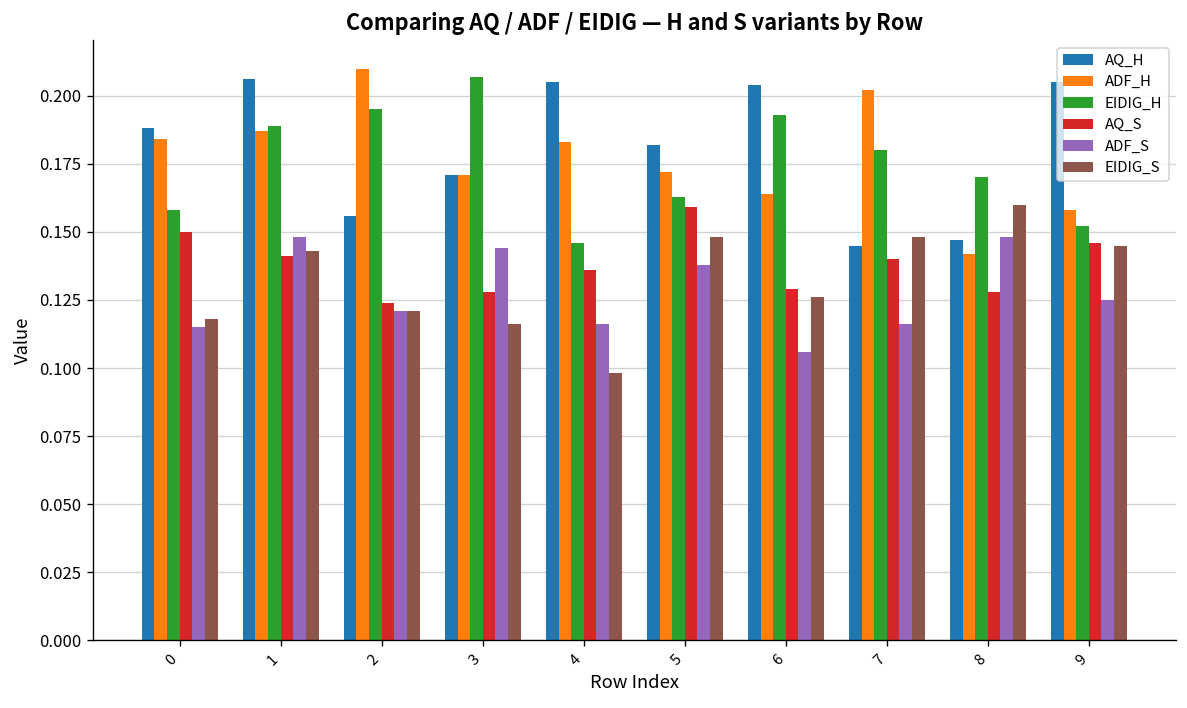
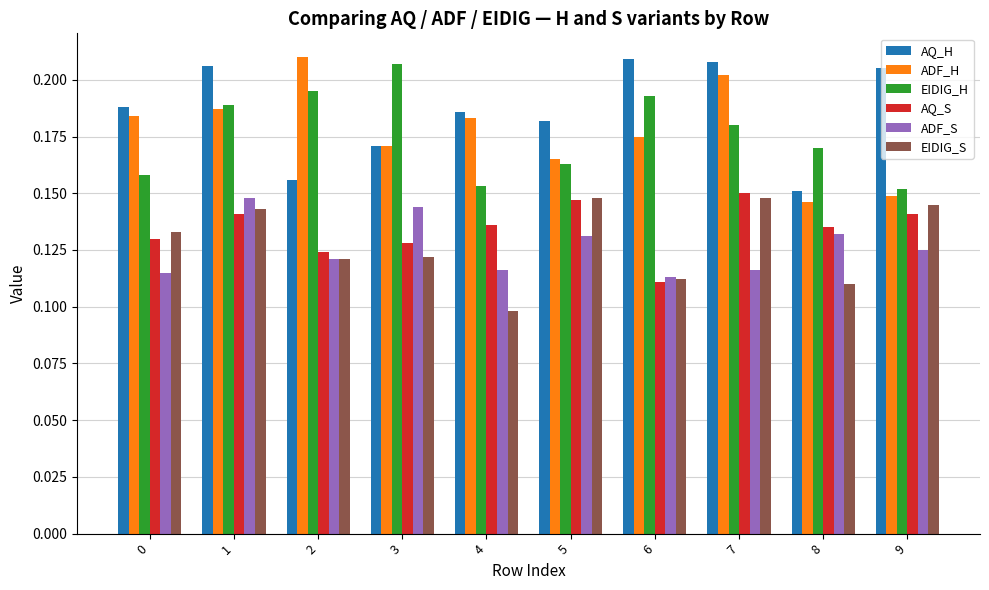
  {
    "AQ_H": {
      "0": 0.188,
      "1": 0.206,
      "2": 0.156,
      "3": 0.171,
-     "4": 0.205,
+     "4": 0.186,
      "5": 0.182,
-     "6": 0.204,
-     "7": 0.145,
-     "8": 0.147
+     "6": 0.209,
+     "7": 0.208,
+     "8": 0.151
    },
    "ADF_H": {
      "0": 0.184,
      "1": 0.187,
      "2": 0.210,
      "3": 0.171,
      "4": 0.183,
-     "5": 0.172,
-     "6": 0.164,
+     "5": 0.165,
+     "6": 0.175,
      "7": 0.202,
-     "8": 0.142,
-     "9": 0.158
+     "8": 0.146,
+     "9": 0.149
    },
    "EIDIG_H": {
      "0": 0.158,
      "1": 0.189,
      "2": 0.195,
      "3": 0.207,
-     "4": 0.146,
+     "4": 0.153,
      "5": 0.163,
      "6": 0.193,
      "7": 0.180,
      "8": 0.170,
      "9": 0.152
    },
    "AQ_S": {
-     "0": 0.15,
+     "0": 0.13,
      "1": 0.141,
      "2": 0.124,
      "3": 0.128,
      "4": 0.136,
-     "5": 0.159,
-     "6": 0.129,
-     "7": 0.14,
-     "8": 0.128,
-     "9": 0.146
+     "5": 0.147,
+     "6": 0.111,
+     "7": 0.15,
+     "8": 0.135,
+     "9": 0.141
    },
    "ADF_S": {
      "0": 0.115,
      "1": 0.148,
      "2": 0.121,
      "3": 0.144,
      "4": 0.116,
-     "5": 0.138,
-     "6": 0.106,
+     "5": 0.131,
+     "6": 0.113,
      "7": 0.116,
-     "8": 0.148,
+     "8": 0.132,
      "9": 0.125
    },
    "EIDIG_S": {
-     "0": 0.118,
+     "0": 0.133,
      "1": 0.143,
      "2": 0.121,
-     "3": 0.116,
+     "3": 0.122,
      "4": 0.098,
      "5": 0.148,
-     "6": 0.126,
+     "6": 0.112,
      "7": 0.148,
-     "8": 0.16,
+     "8": 0.11,
      "9": 0.145
    }
  }
